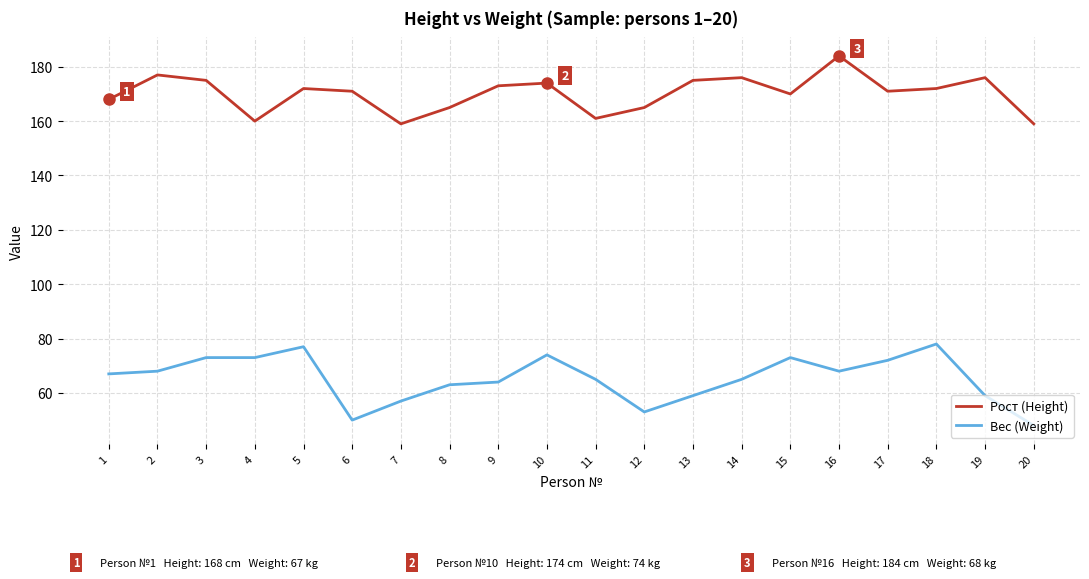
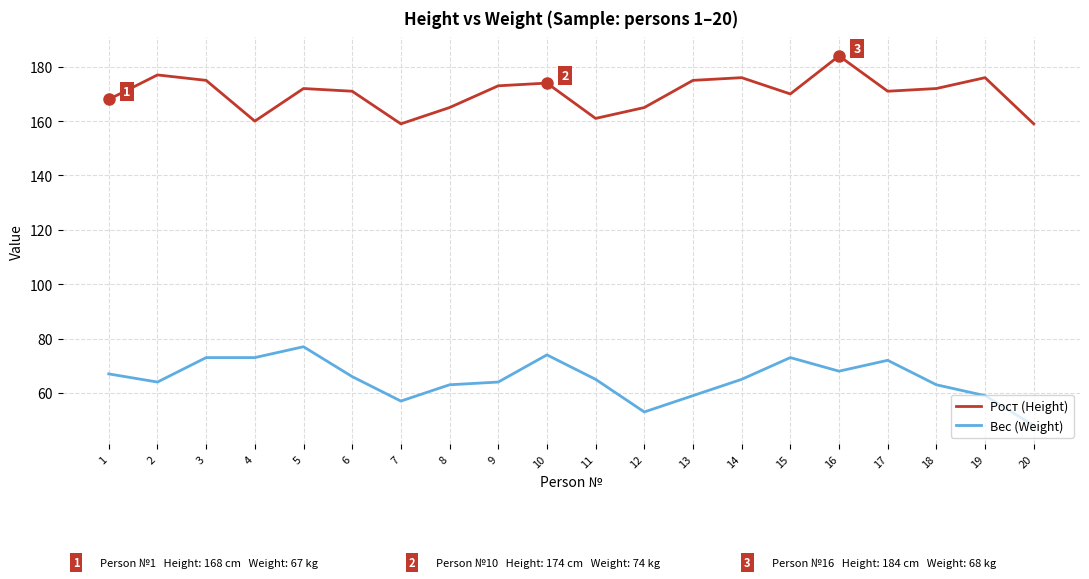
  {
    "Вес (Weight)": {
      "1": 67,
-     "2": 68,
+     "2": 64,
      "3": 73,
      "4": 73,
      "5": 77,
-     "6": 50,
+     "6": 66,
      "7": 57,
      "8": 63,
      "9": 64,
      "10": 74,
      "11": 65,
      "12": 53,
      "13": 59,
      "14": 65,
      "15": 73,
      "16": 68,
      "17": 72,
-     "18": 78
+     "18": 63
    }
  }
